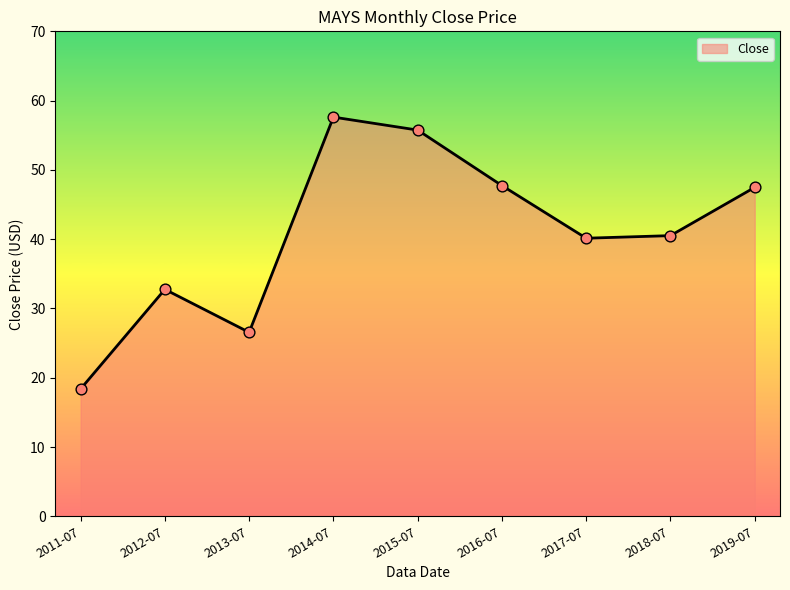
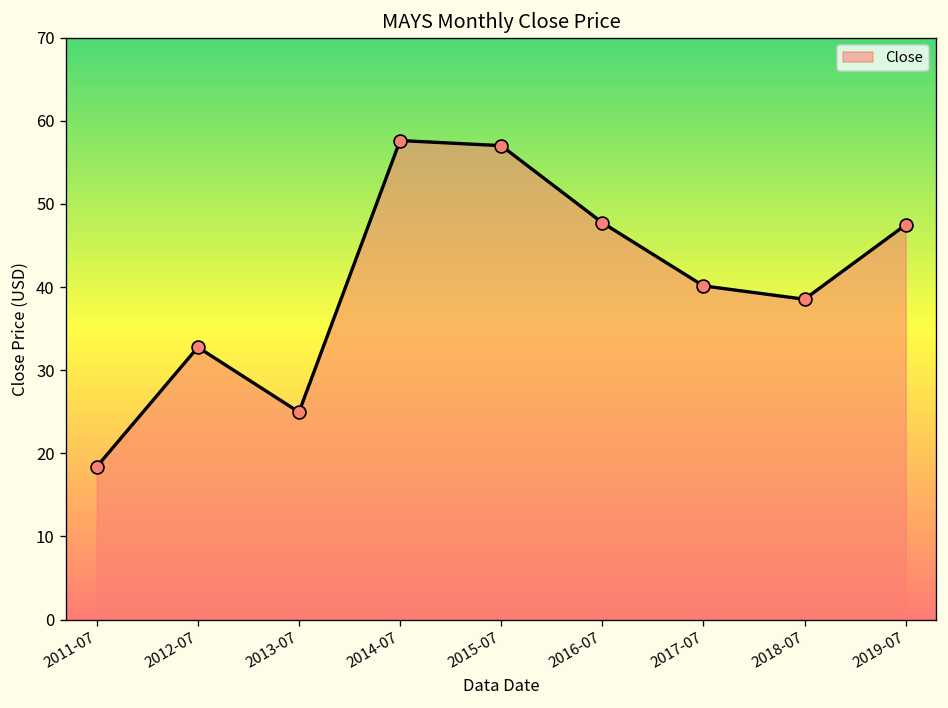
  {
    "2011-07": 18,
    "2012-07": 33,
-   "2013-07": 27,
+   "2013-07": 25,
    "2014-07": 58,
-   "2015-07": 56,
+   "2015-07": 57,
    "2016-07": 48,
    "2017-07": 40,
-   "2018-07": 41,
+   "2018-07": 39,
    "2019-07": 47
  }
